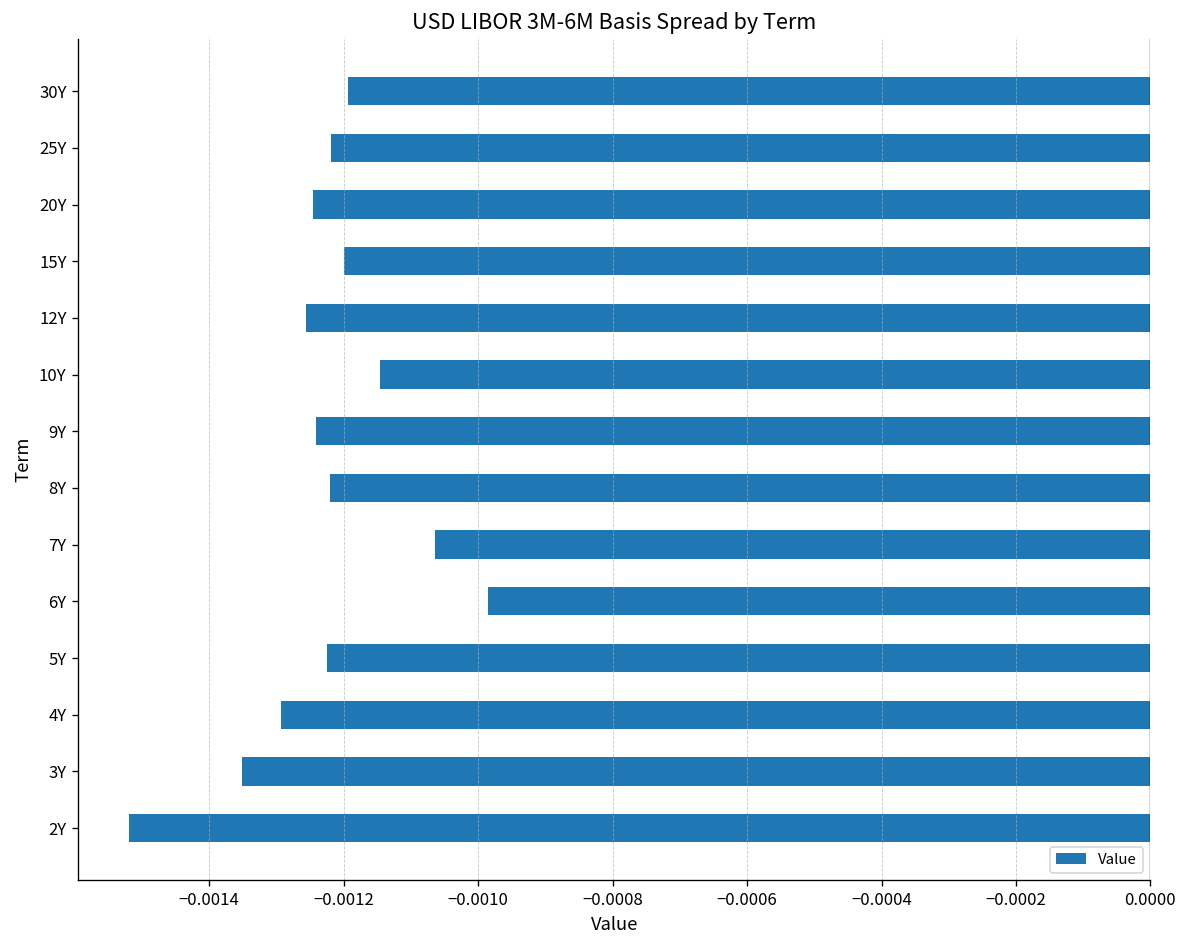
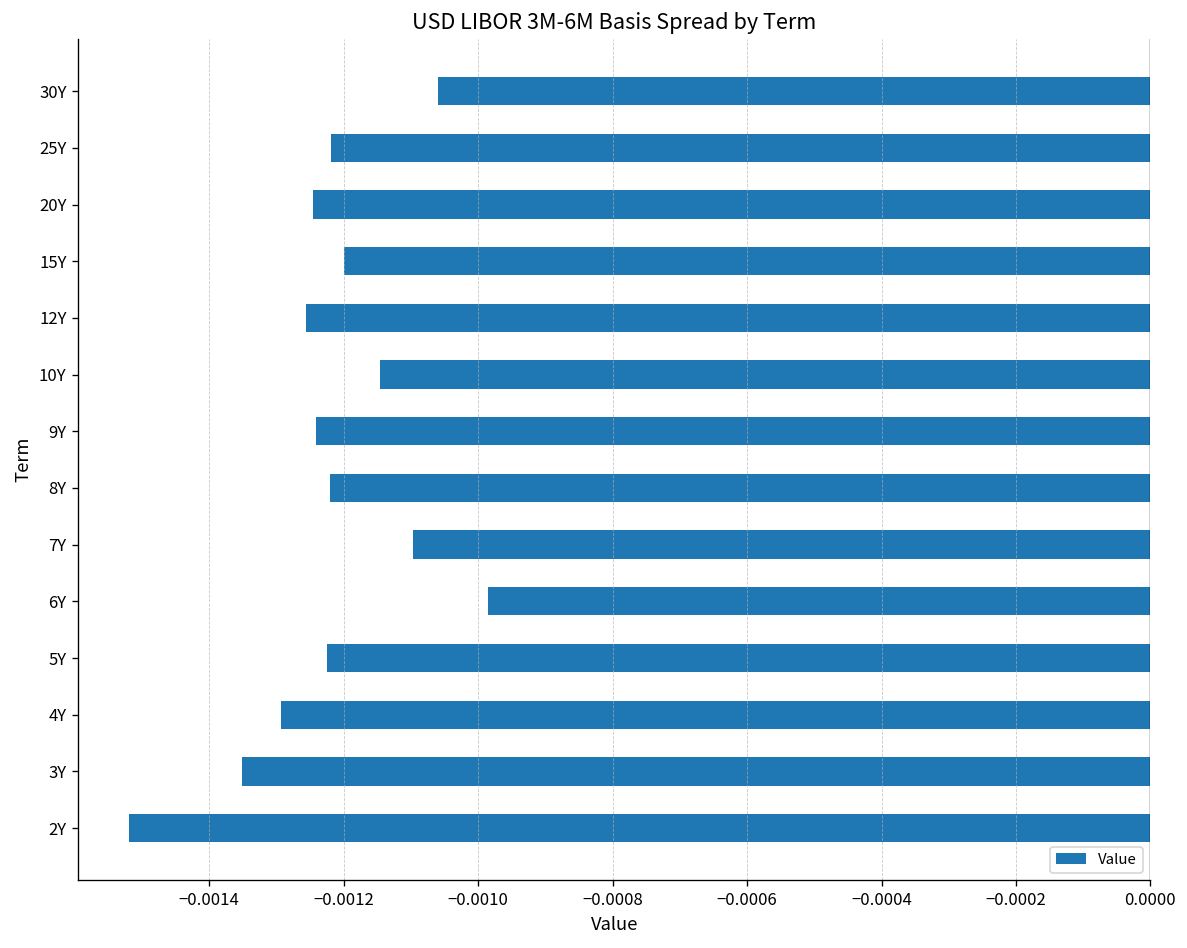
  {
-   "30Y": -0.00119,
+   "30Y": -0.00106,
    "25Y": -0.00122,
    "20Y": -0.00125,
    "15Y": -0.00120,
    "12Y": -0.00126,
    "10Y": -0.00115,
    "9Y": -0.00124,
    "8Y": -0.00122,
-   "7Y": -0.00106,
+   "7Y": -0.00110,
    "6Y": -0.00099,
    "5Y": -0.00123,
    "4Y": -0.00129,
    "3Y": -0.00135,
    "2Y": -0.00152
  }
